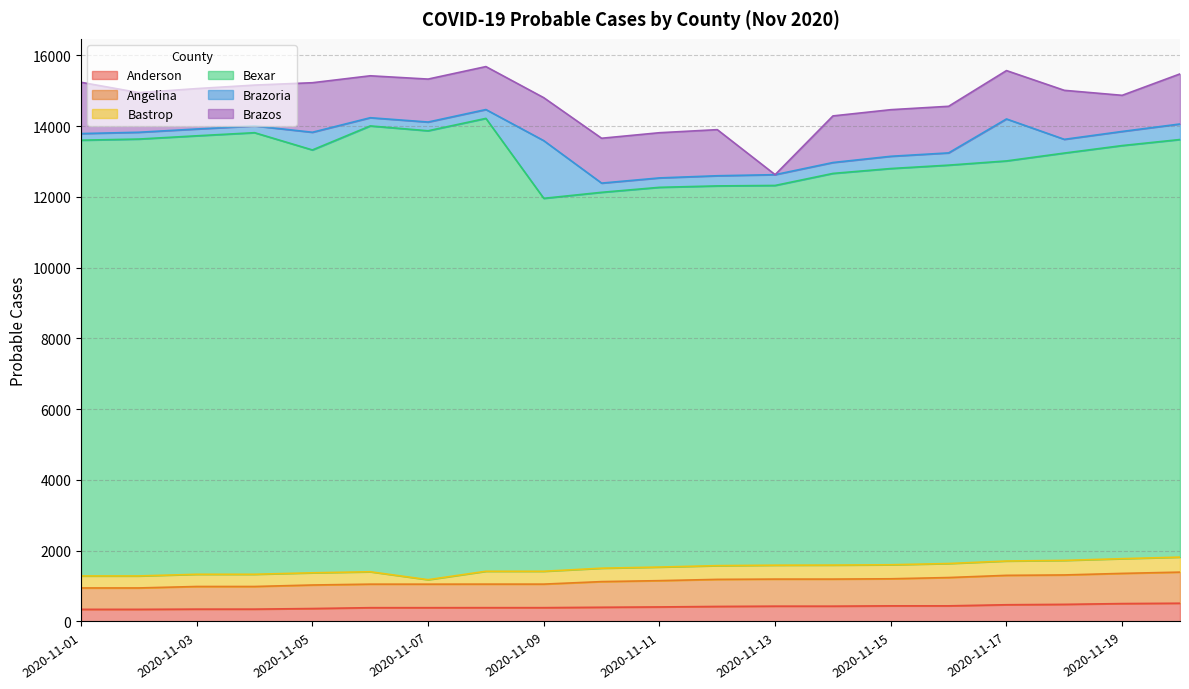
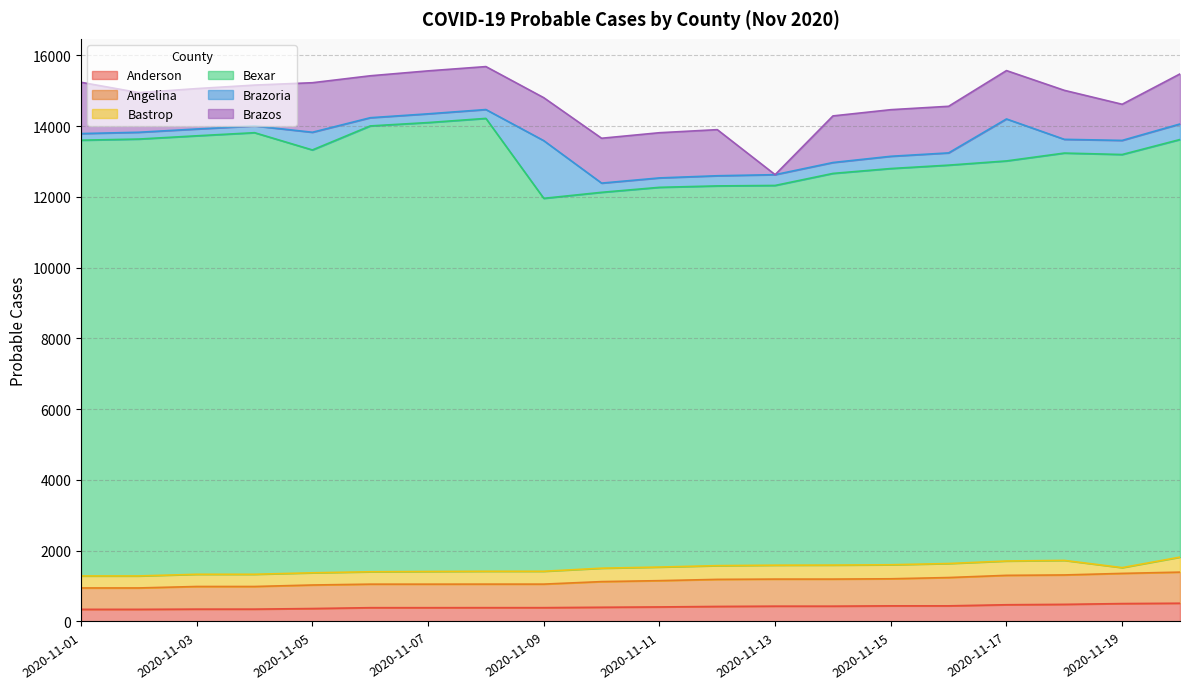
  {
    "Bastrop": {
      "2020-11-01": 300,
      "2020-11-03": 300,
      "2020-11-05": 300,
-     "2020-11-07": 100,
+     "2020-11-07": 400,
      "2020-11-09": 400,
      "2020-11-11": 400,
      "2020-11-13": 400,
      "2020-11-15": 400,
      "2020-11-17": 400,
-     "2020-11-19": 400
+     "2020-11-19": 200
    },
    "Bexar": {
      "2020-11-01": 12300,
      "2020-11-03": 12400,
      "2020-11-05": 11900,
      "2020-11-07": 12700,
      "2020-11-09": 10500,
      "2020-11-11": 10700,
      "2020-11-13": 10700,
      "2020-11-15": 11200,
      "2020-11-17": 11300,
      "2020-11-19": 11700
    },
    "Brazoria": {
      "2020-11-01": 200,
      "2020-11-03": 200,
      "2020-11-05": 500,
      "2020-11-07": 200,
      "2020-11-09": 1600,
      "2020-11-11": 300,
      "2020-11-15": 300,
      "2020-11-17": 1200,
      "2020-11-19": 400
    },
    "Brazos": {
      "2020-11-01": 1400,
      "2020-11-05": 1400,
      "2020-11-07": 1200,
      "2020-11-09": 1200,
      "2020-11-11": 1300,
      "2020-11-15": 1300,
      "2020-11-17": 1400,
      "2020-11-19": 1000
    }
  }
